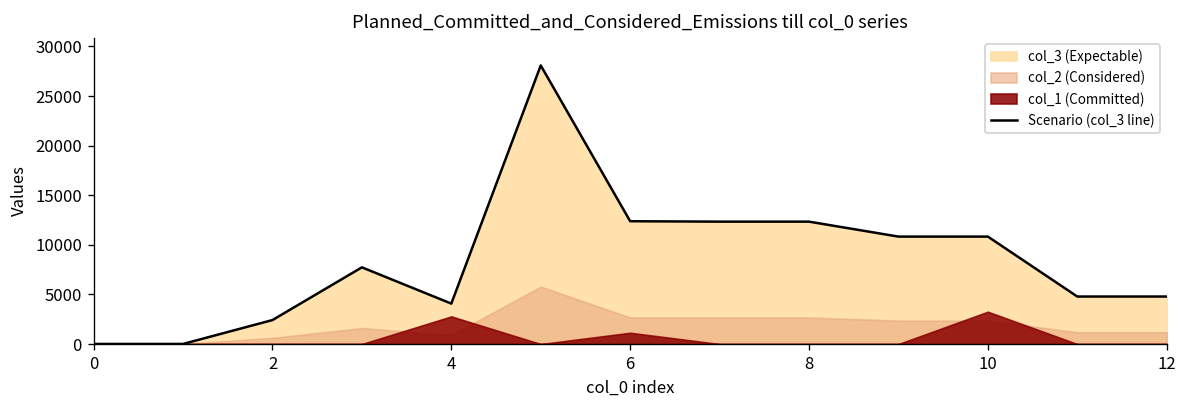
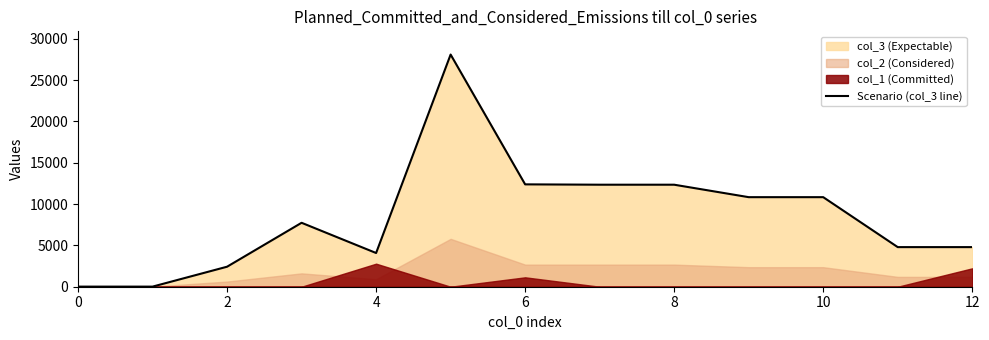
  {
    "col_1 (Committed)": {
      "4": 3000,
      "6": 1000,
-     "10": 3000,
-     "12": 0
+     "10": 0,
+     "12": 2000
    }
  }
